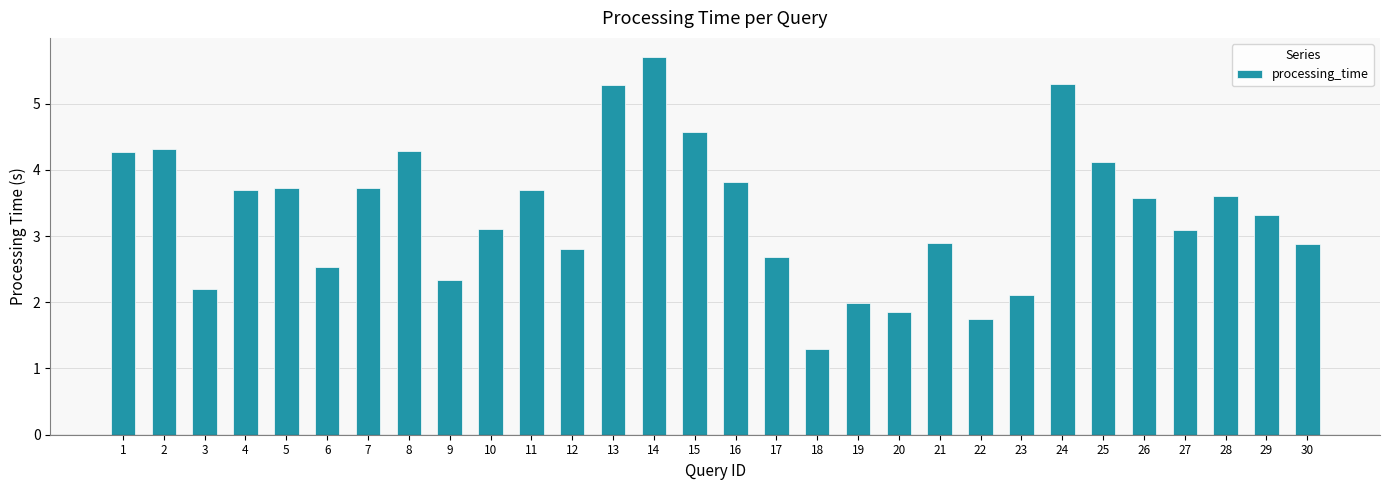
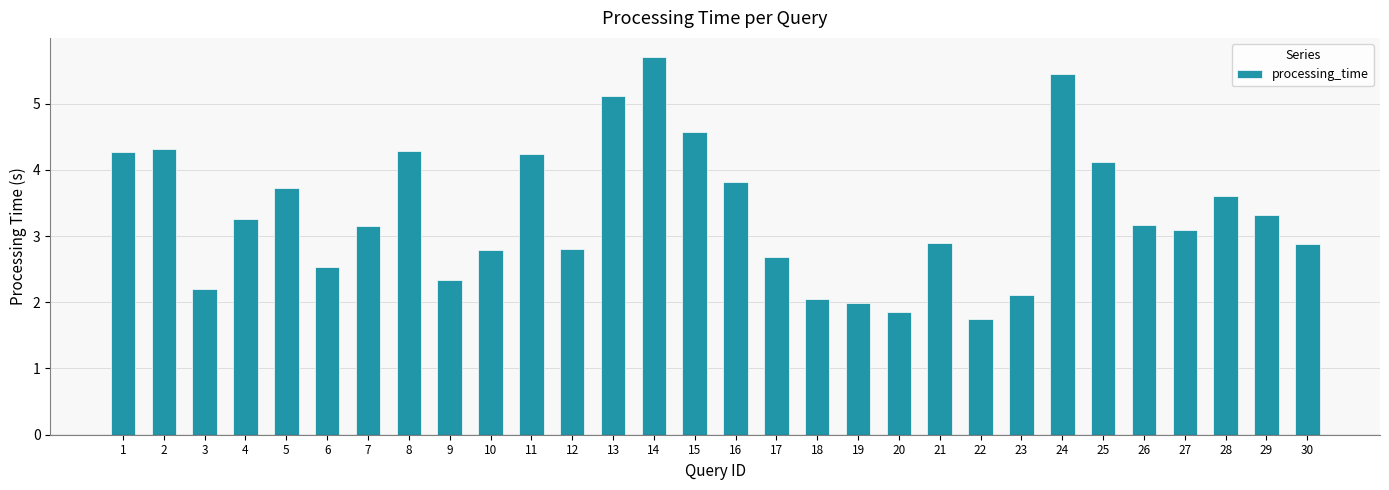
  {
    "1": 4.3,
    "2": 4.3,
    "3": 2.2,
-   "4": 3.7,
+   "4": 3.3,
    "5": 3.7,
    "6": 2.5,
-   "7": 3.7,
+   "7": 3.1,
    "8": 4.3,
    "9": 2.3,
-   "10": 3.1,
-   "11": 3.7,
+   "10": 2.8,
+   "11": 4.2,
    "12": 2.8,
-   "13": 5.3,
+   "13": 5.1,
    "14": 5.7,
    "15": 4.6,
    "16": 3.8,
    "17": 2.7,
-   "18": 1.3,
+   "18": 2.1,
    "19": 2.0,
    "20": 1.8,
    "21": 2.9,
    "22": 1.7,
    "23": 2.1,
-   "24": 5.3,
+   "24": 5.4,
    "25": 4.1,
-   "26": 3.6,
+   "26": 3.2,
    "27": 3.1,
    "28": 3.6,
    "29": 3.3,
    "30": 2.9
  }
